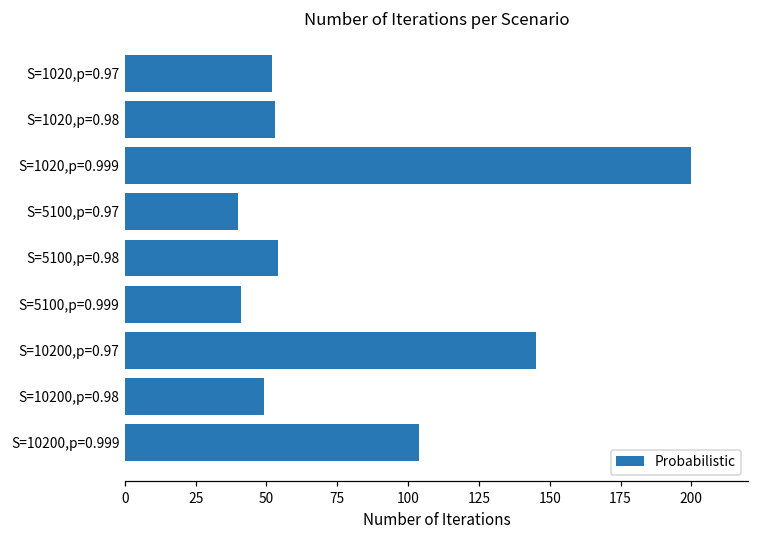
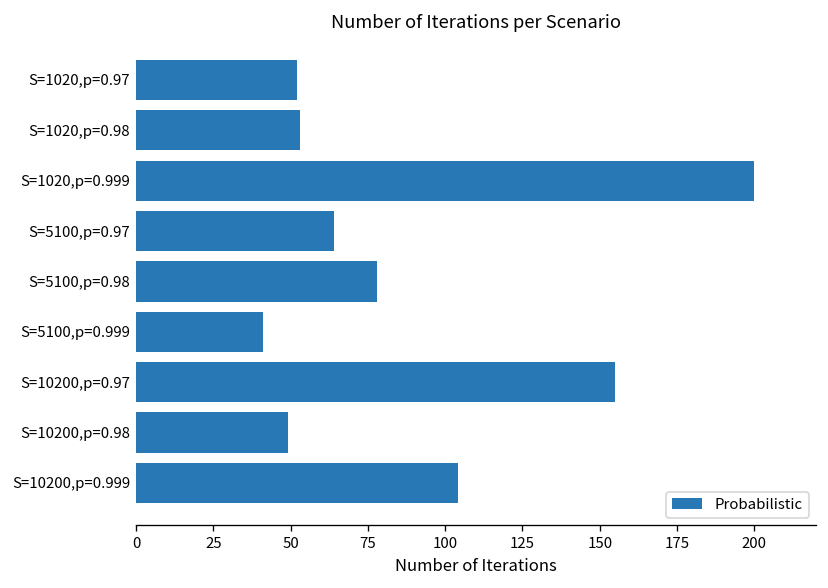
  {
    "S=1020,p=0.97": 52,
    "S=1020,p=0.98": 53,
    "S=1020,p=0.999": 200,
-   "S=5100,p=0.97": 40,
-   "S=5100,p=0.98": 54,
+   "S=5100,p=0.97": 64,
+   "S=5100,p=0.98": 78,
    "S=5100,p=0.999": 41,
-   "S=10200,p=0.97": 145,
+   "S=10200,p=0.97": 155,
    "S=10200,p=0.98": 49,
    "S=10200,p=0.999": 104
  }
